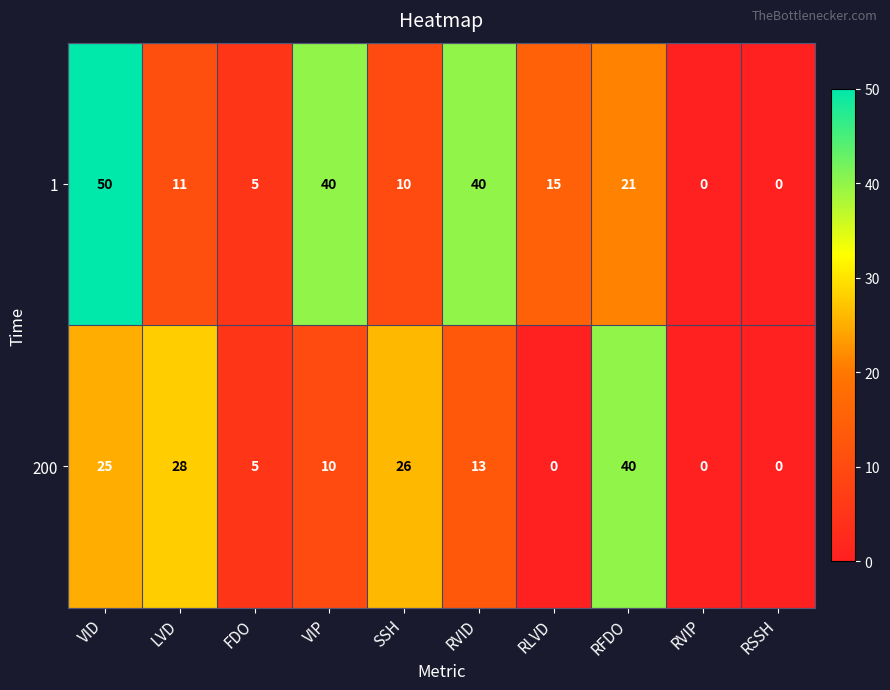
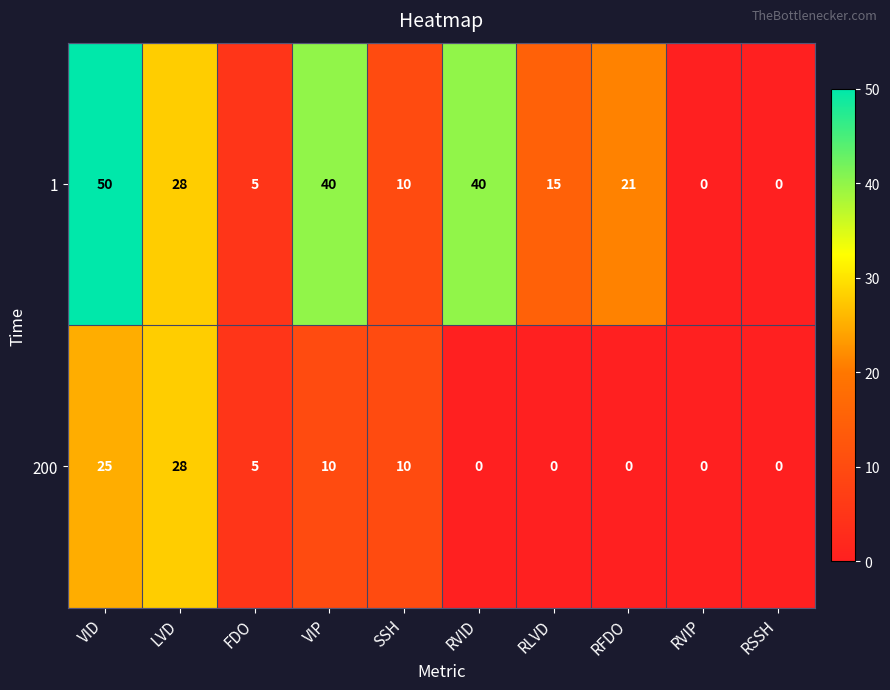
  {
    "1": {
      "VID": 50,
-     "LVD": 11,
+     "LVD": 28,
      "FDO": 5,
      "VIP": 40,
      "SSH": 10,
      "RVID": 40,
      "RLVD": 15,
      "RFDO": 21,
      "RVIP": 0,
      "RSSH": 0
    },
    "200": {
      "VID": 25,
      "LVD": 28,
      "FDO": 5,
      "VIP": 10,
-     "SSH": 26,
-     "RVID": 13,
+     "SSH": 10,
+     "RVID": 0,
      "RLVD": 0,
-     "RFDO": 40,
+     "RFDO": 0,
      "RVIP": 0,
      "RSSH": 0
    }
  }
